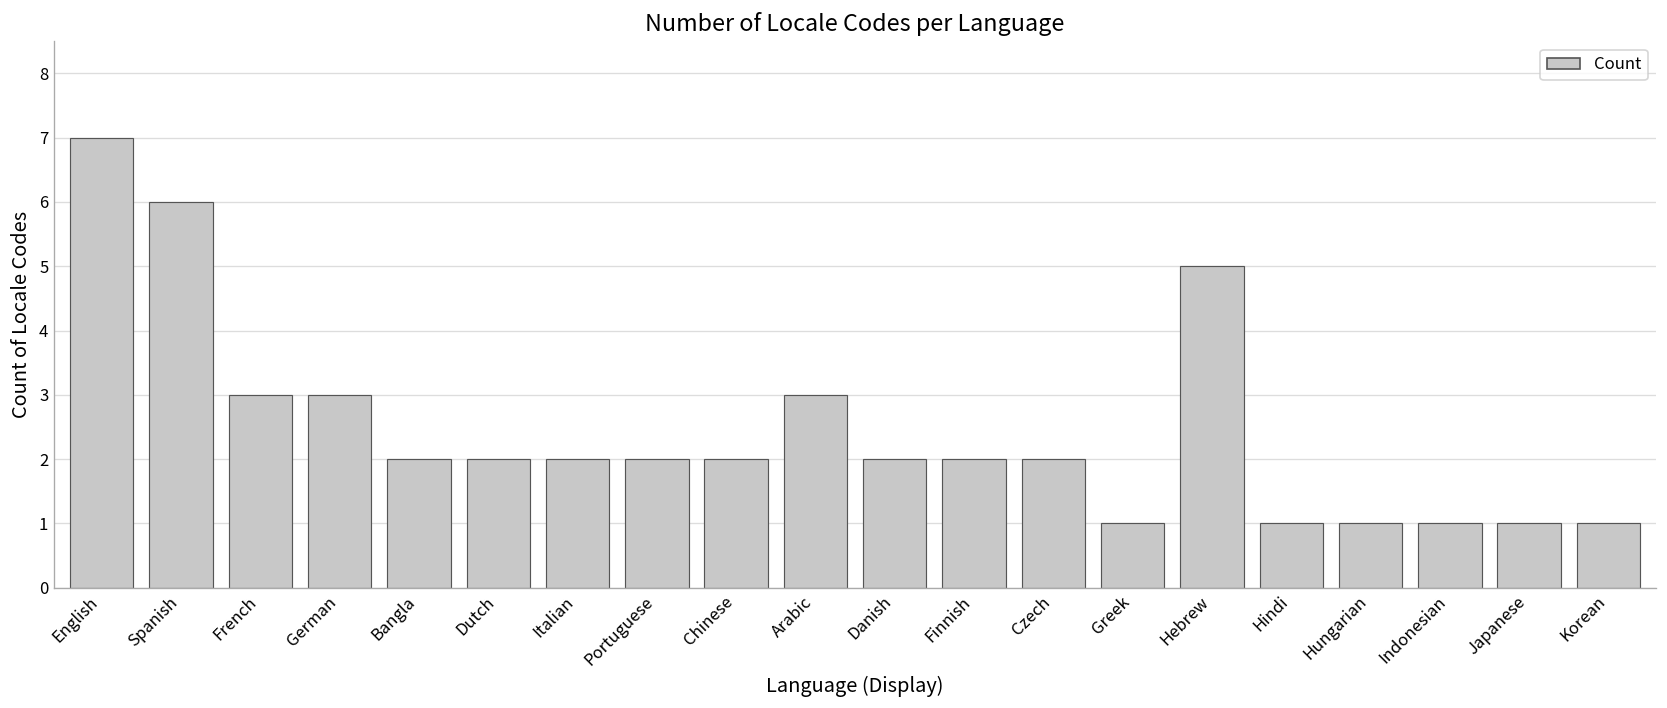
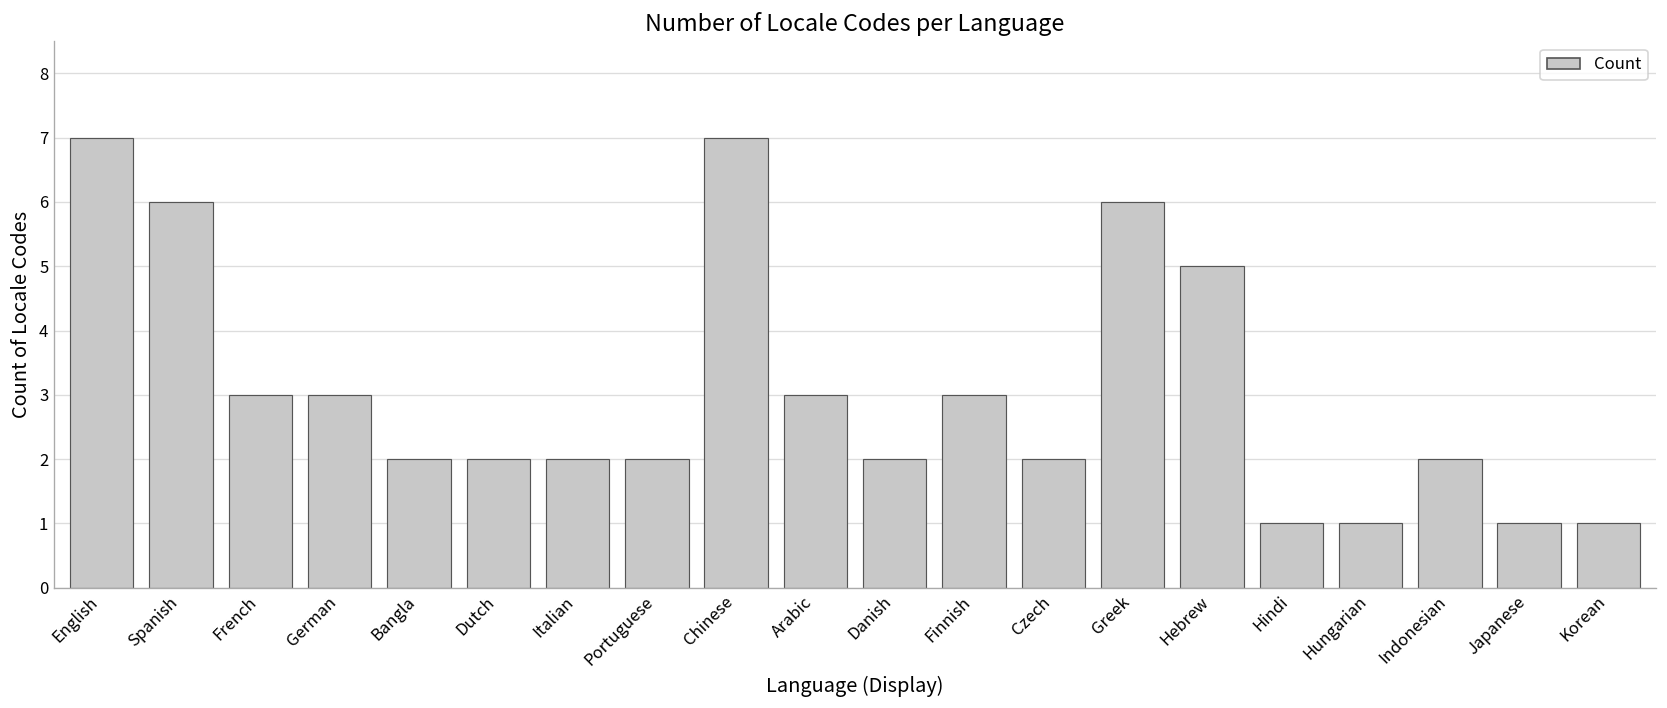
  {
    "English": 7,
    "Spanish": 6,
    "French": 3,
    "German": 3,
    "Bangla": 2,
    "Dutch": 2,
    "Italian": 2,
    "Portuguese": 2,
-   "Chinese": 2,
+   "Chinese": 7,
    "Arabic": 3,
    "Danish": 2,
-   "Finnish": 2,
+   "Finnish": 3,
    "Czech": 2,
-   "Greek": 1,
+   "Greek": 6,
    "Hebrew": 5,
    "Hindi": 1,
    "Hungarian": 1,
-   "Indonesian": 1,
+   "Indonesian": 2,
    "Japanese": 1,
    "Korean": 1
  }
